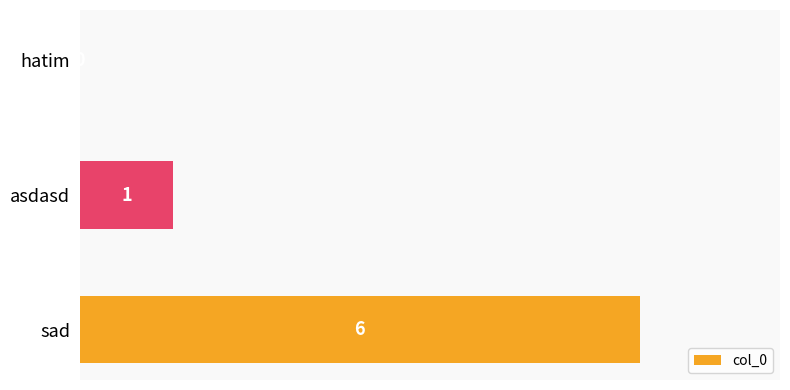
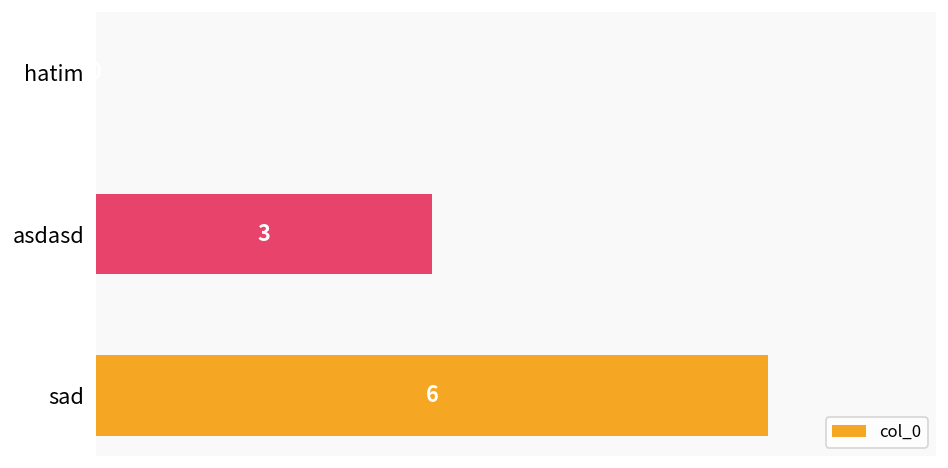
  {
-   "asdasd": 1,
+   "asdasd": 3,
    "sad": 6
  }
